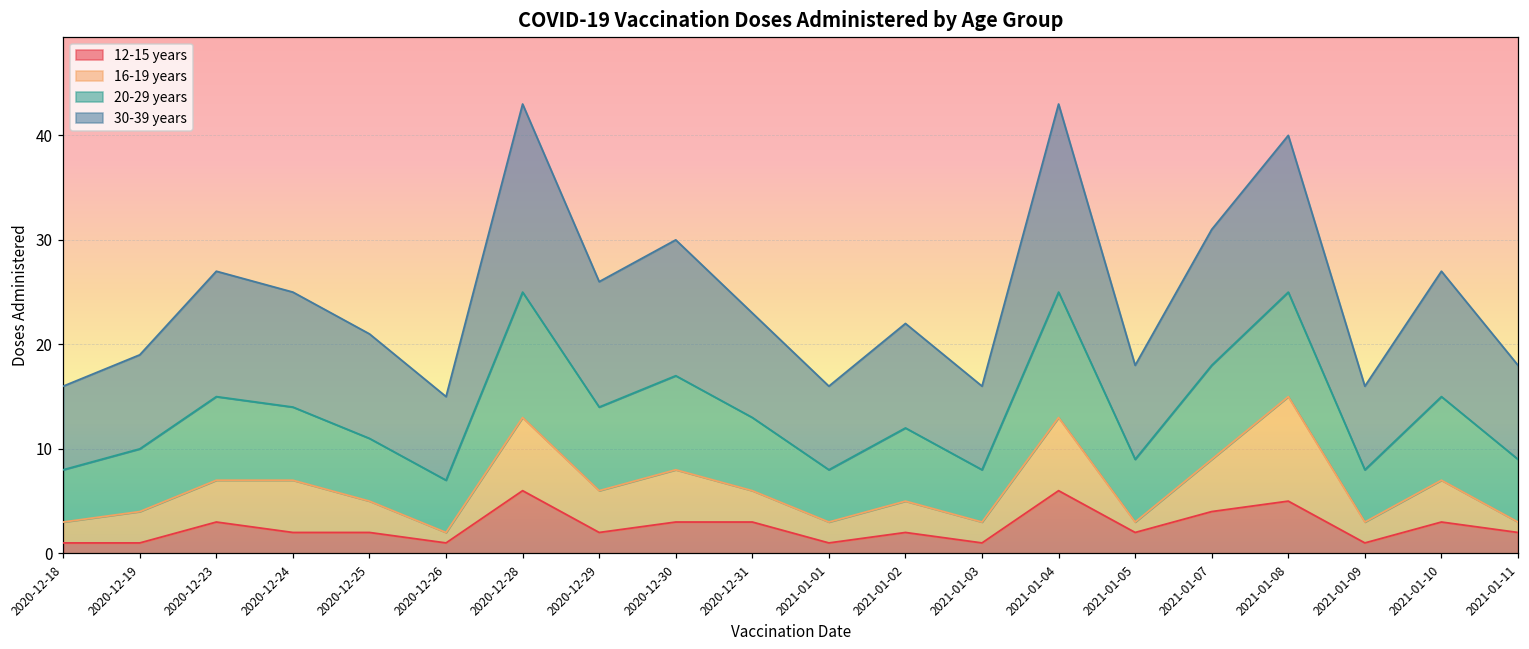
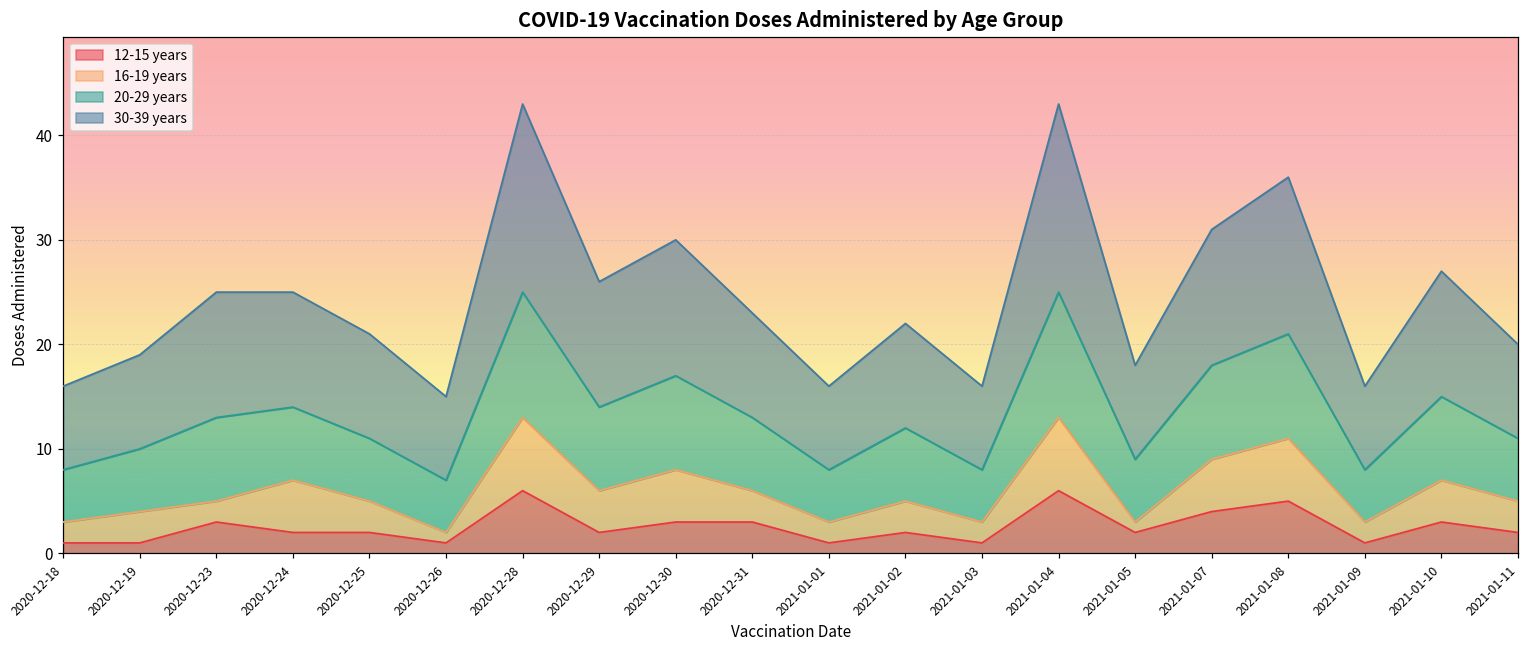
  {
    "12-15 years": {
      "2020-12-18": 1,
      "2020-12-19": 1,
      "2020-12-23": 3,
      "2020-12-24": 2,
      "2020-12-25": 2,
      "2020-12-26": 1,
      "2020-12-28": 6,
      "2020-12-29": 2,
      "2020-12-30": 3,
      "2020-12-31": 3,
      "2021-01-01": 1,
      "2021-01-02": 2,
      "2021-01-03": 1,
      "2021-01-04": 6,
      "2021-01-05": 2,
      "2021-01-07": 4,
      "2021-01-08": 5,
      "2021-01-09": 1,
      "2021-01-10": 3,
      "2021-01-11": 2
    },
    "16-19 years": {
      "2020-12-18": 3,
      "2020-12-19": 4,
-     "2020-12-23": 4,
+     "2020-12-23": 2,
      "2020-12-24": 7,
      "2020-12-25": 5,
      "2020-12-26": 2,
      "2020-12-28": 13,
      "2020-12-29": 6,
      "2020-12-30": 8,
      "2020-12-31": 6,
      "2021-01-01": 3,
      "2021-01-02": 5,
      "2021-01-03": 3,
      "2021-01-04": 13,
      "2021-01-05": 3,
      "2021-01-07": 9,
-     "2021-01-08": 10,
+     "2021-01-08": 6,
      "2021-01-09": 3,
      "2021-01-10": 7,
-     "2021-01-11": 1
+     "2021-01-11": 3
    }
  }
